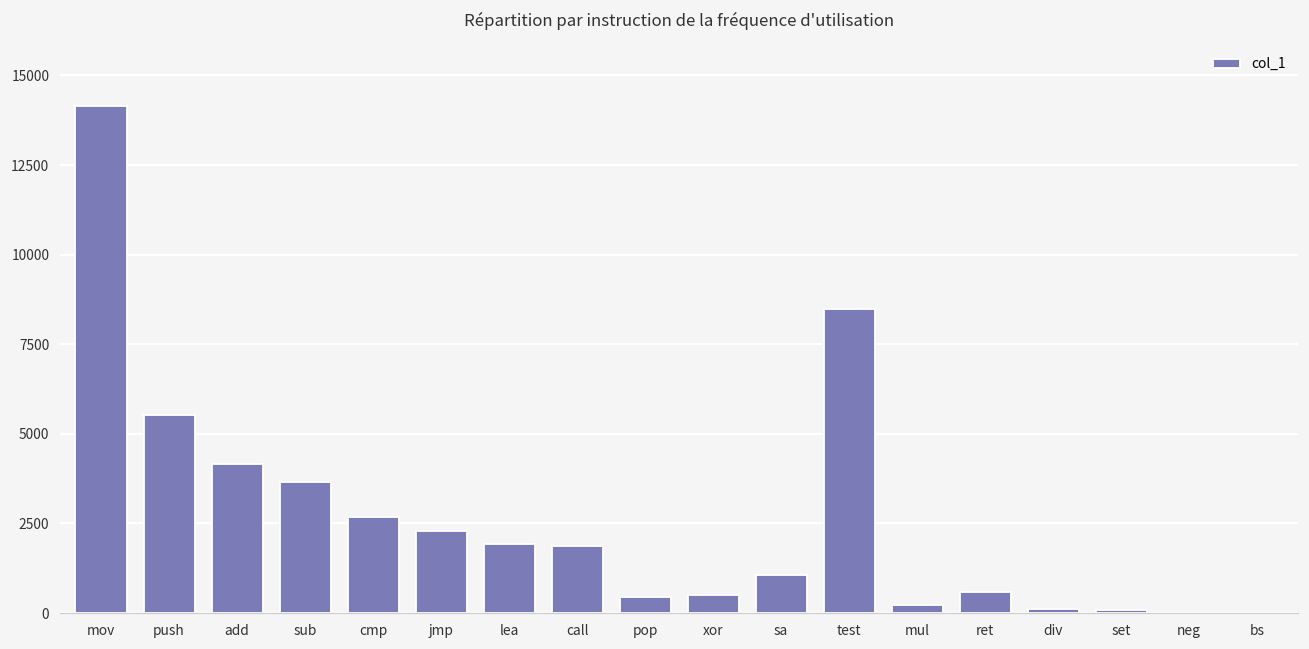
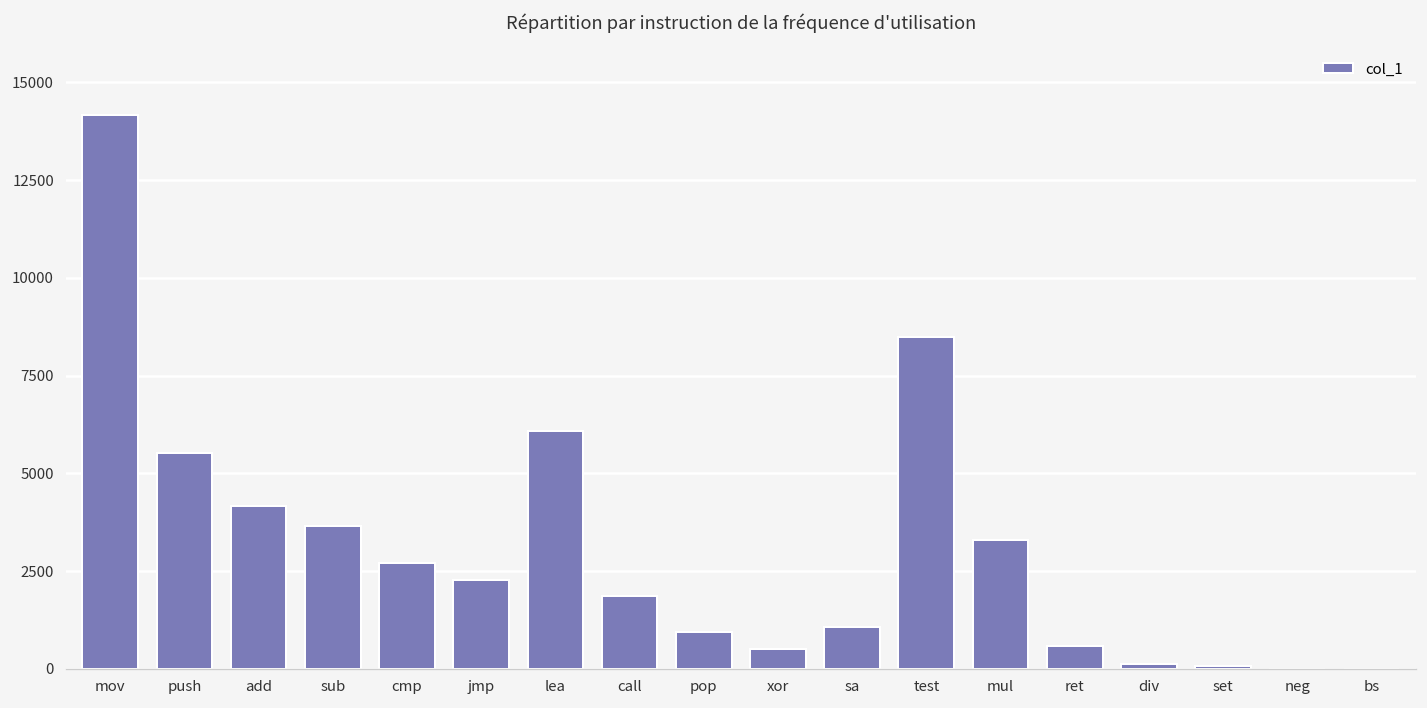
  {
    "mov": 14200,
    "push": 5500,
    "add": 4200,
    "sub": 3700,
    "cmp": 2700,
    "jmp": 2300,
-   "lea": 1900,
+   "lea": 6100,
    "call": 1900,
-   "pop": 500,
+   "pop": 900,
    "xor": 500,
    "sa": 1100,
    "test": 8500,
-   "mul": 200,
+   "mul": 3300,
    "ret": 600,
    "div": 100
  }
